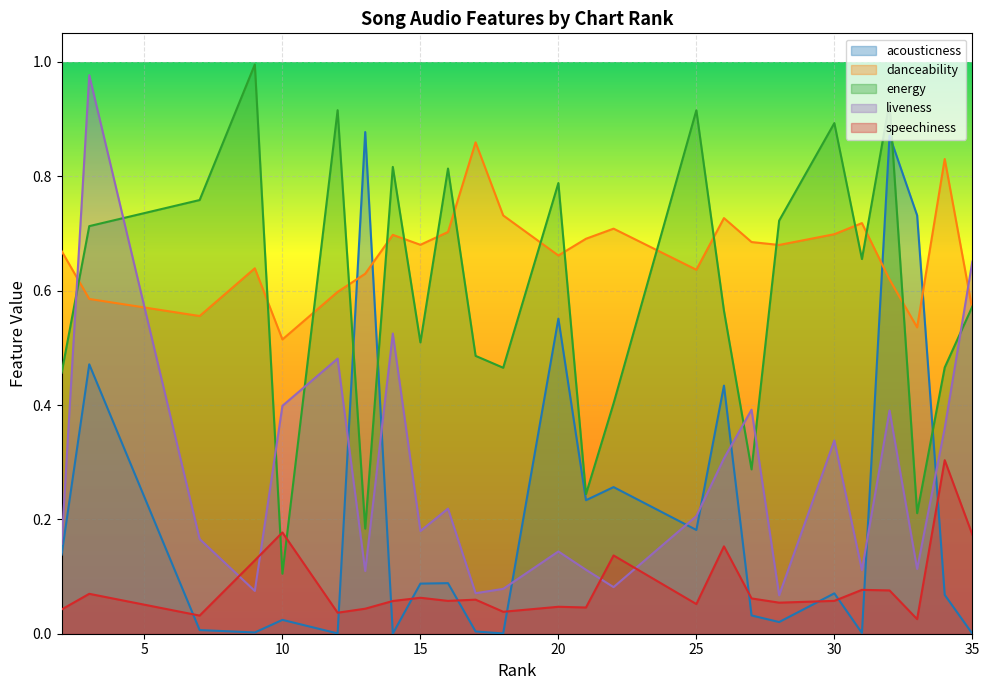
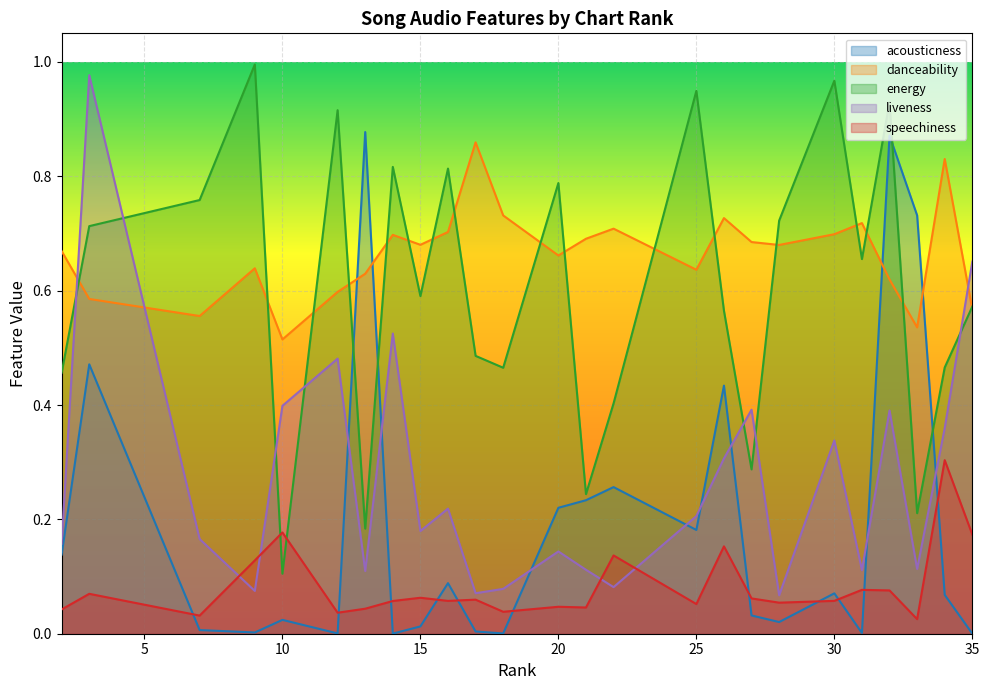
  {
    "acousticness": {
      "10": 0.02,
-     "15": 0.09,
-     "20": 0.55,
+     "15": 0.01,
+     "20": 0.22,
      "25": 0.18,
      "30": 0.07,
      "35": 0.00
    },
    "energy": {
      "10": 0.10,
-     "15": 0.51,
+     "15": 0.59,
      "20": 0.79,
-     "25": 0.92,
-     "30": 0.89,
+     "25": 0.95,
+     "30": 0.97,
      "35": 0.57
    },
    "liveness": {
      "10": 0.40,
      "15": 0.18,
      "20": 0.14,
      "25": 0.21,
      "30": 0.34,
      "35": 0.65
    }
  }
